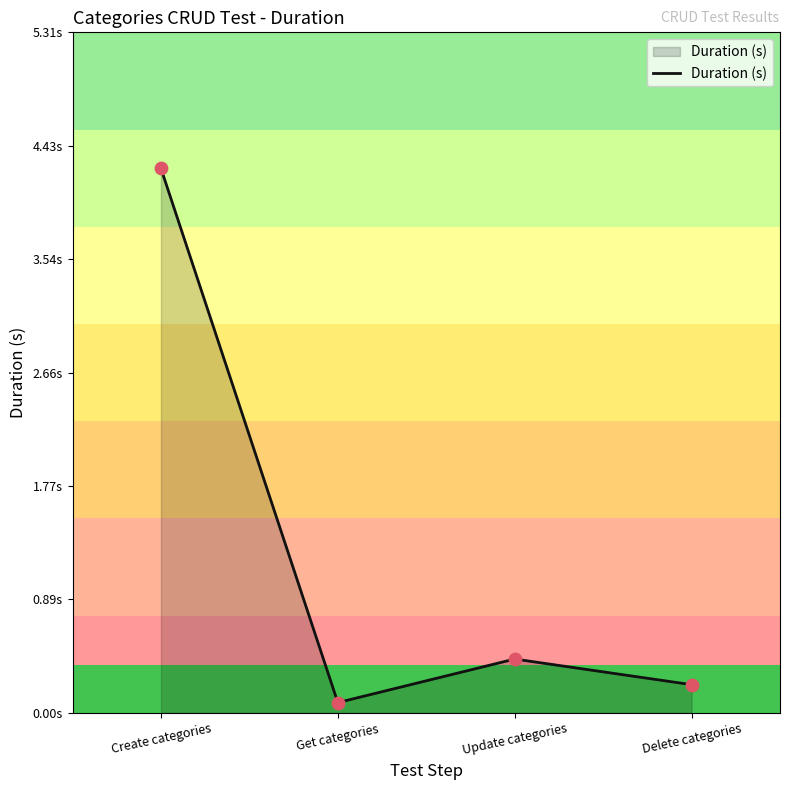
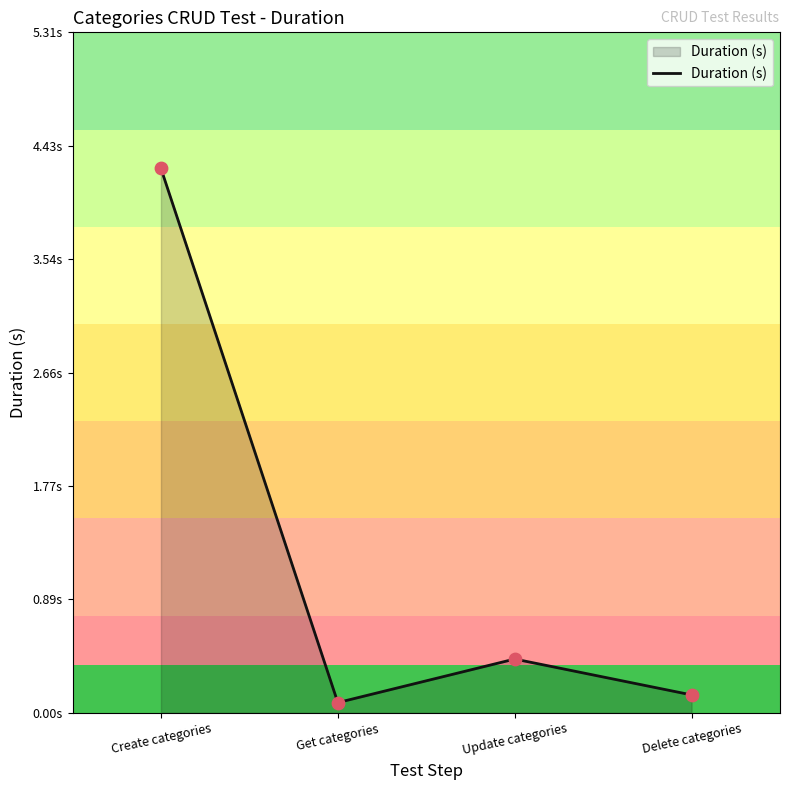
  {
    "Create categories": "4.25s",
    "Get categories": "0.08s",
    "Update categories": "0.42s",
-   "Delete categories": "0.22s"
+   "Delete categories": "0.14s"
  }
